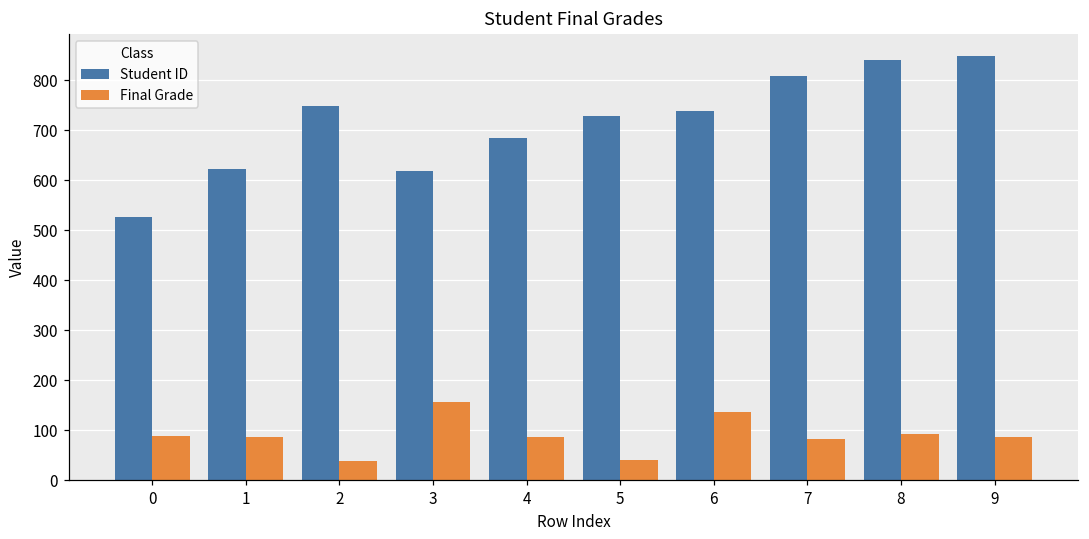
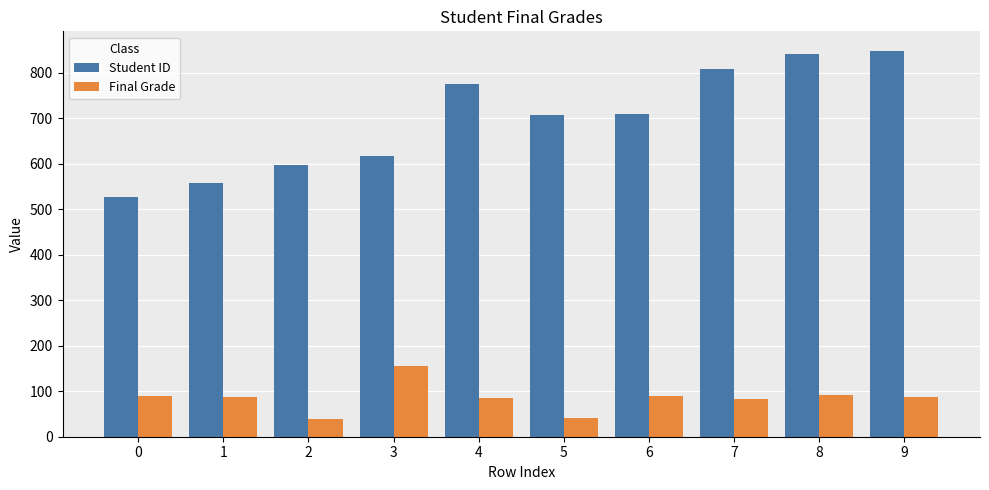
  {
    "Student ID": {
      "0": 530,
-     "1": 620,
-     "2": 750,
+     "1": 560,
+     "2": 600,
      "3": 620,
-     "4": 680,
-     "5": 730,
-     "6": 740,
+     "4": 780,
+     "5": 710,
+     "6": 710,
      "7": 810,
      "8": 840,
      "9": 850
    },
    "Final Grade": {
      "0": 90,
      "1": 90,
      "2": 40,
      "3": 160,
      "4": 90,
      "5": 40,
-     "6": 140,
+     "6": 90,
      "7": 80,
      "8": 90,
      "9": 90
    }
  }
